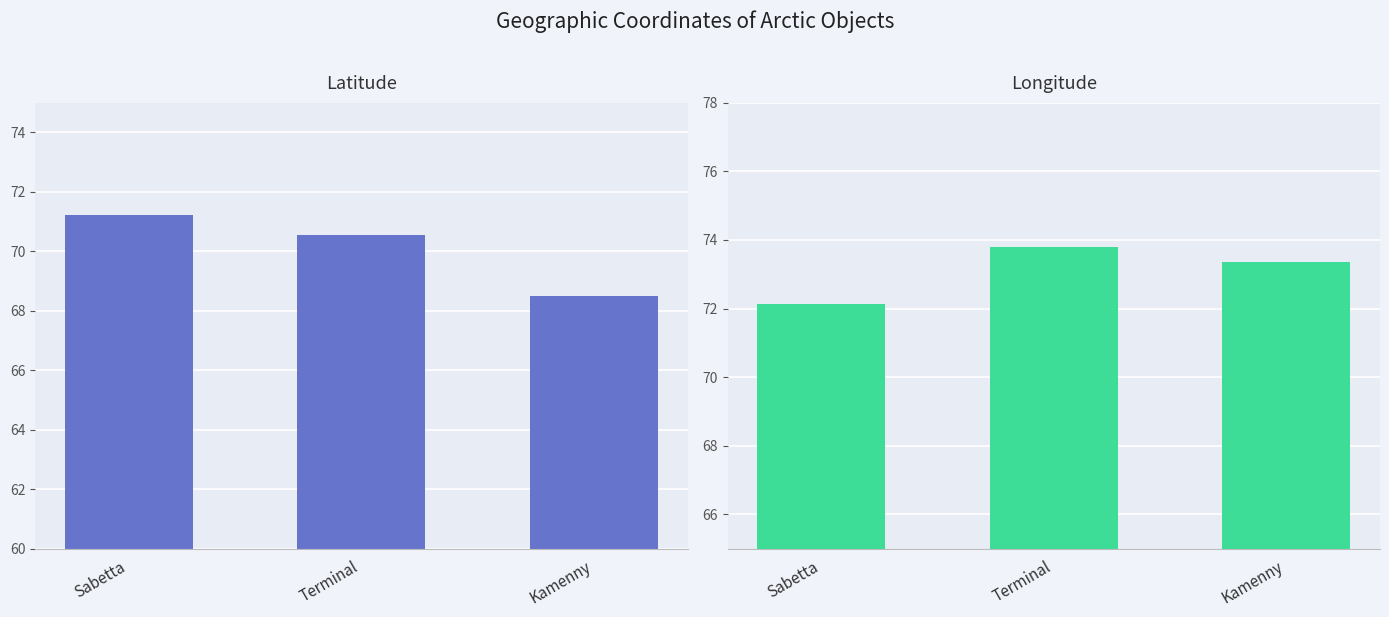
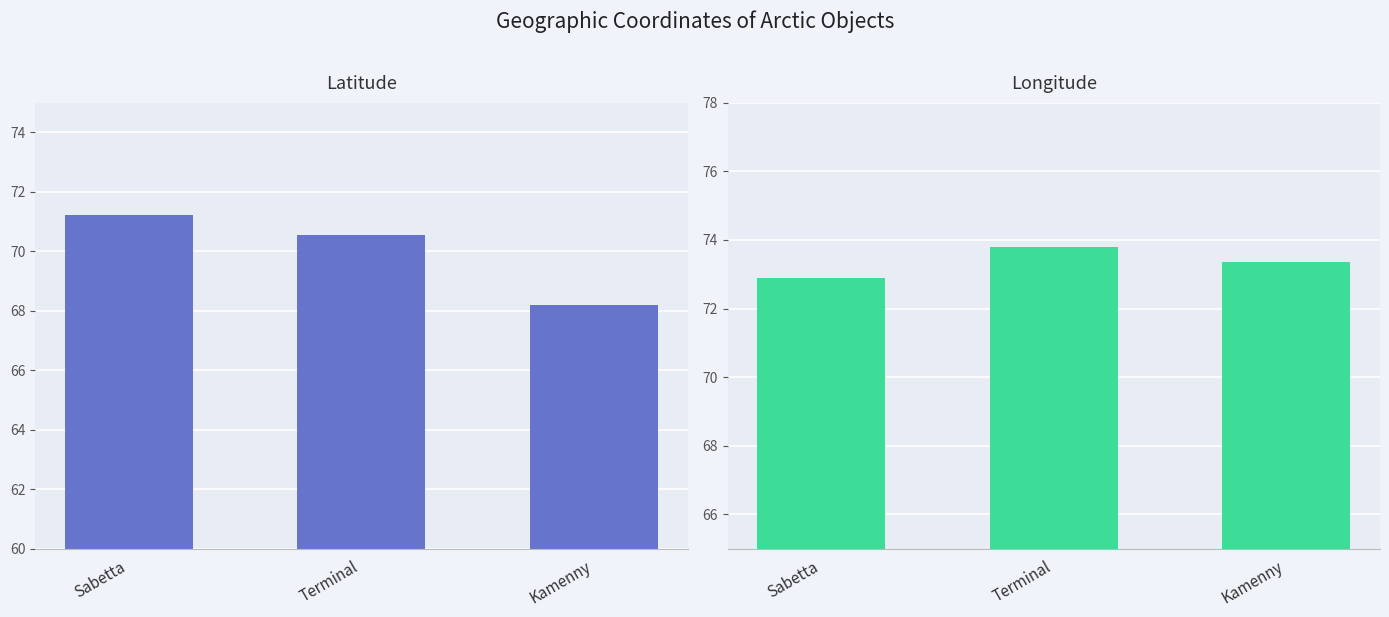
  {
    "Latitude": {
      "Sabetta": 71.2,
      "Terminal": 70.5,
-     "Kamenny": 68.5
+     "Kamenny": 68.2
    },
    "Longitude": {
-     "Sabetta": 72.1,
+     "Sabetta": 72.9,
      "Terminal": 73.8,
      "Kamenny": 73.4
    }
  }
